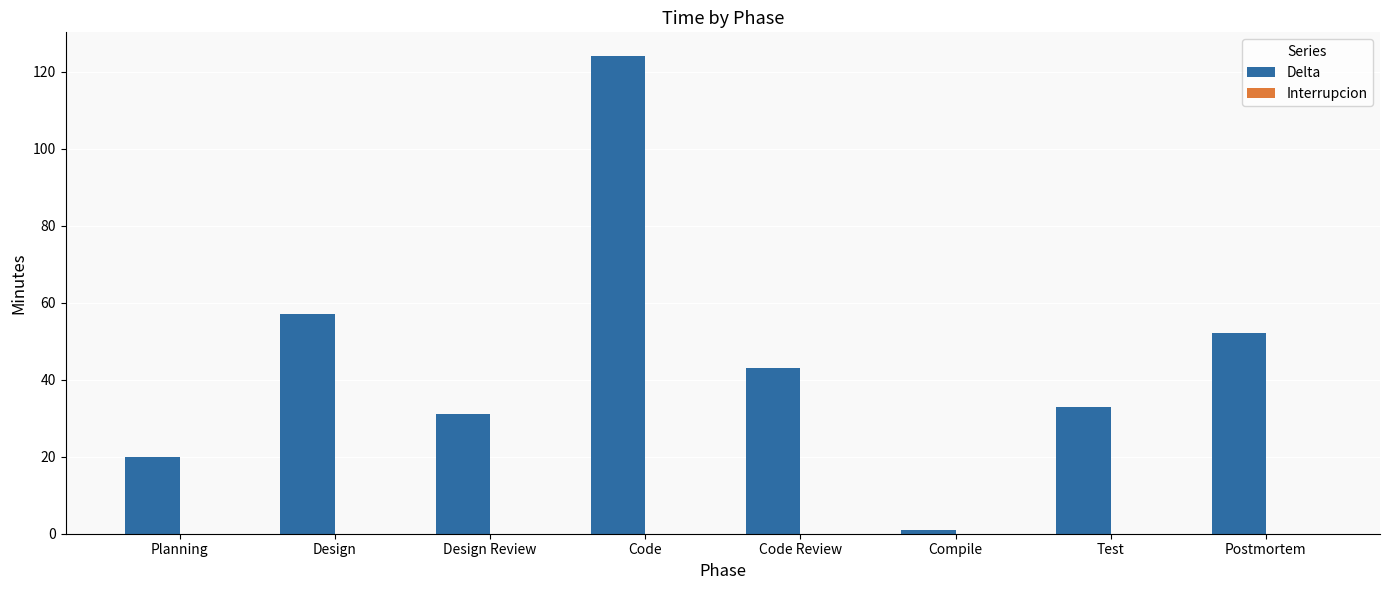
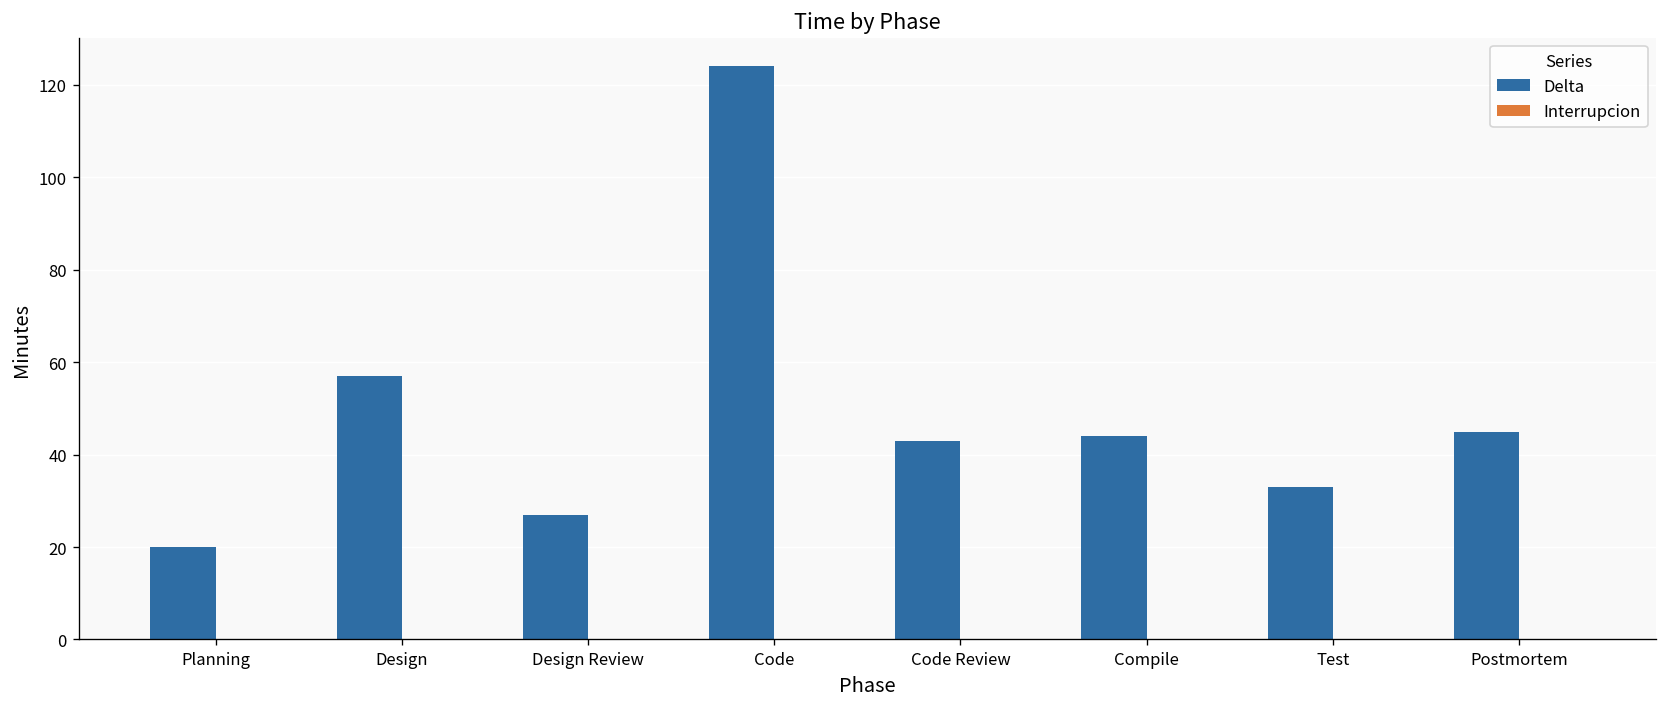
  {
    "Delta": {
      "Planning": 20,
      "Design": 57,
-     "Design Review": 31,
+     "Design Review": 27,
      "Code": 124,
      "Code Review": 43,
-     "Compile": 1,
+     "Compile": 44,
      "Test": 33,
-     "Postmortem": 52
+     "Postmortem": 45
    },
    "Interrupcion": {
      "Planning": 0,
      "Design": 0,
      "Design Review": 0,
      "Code": 0,
      "Code Review": 0,
      "Compile": 0,
      "Test": 0,
      "Postmortem": 0
    }
  }
